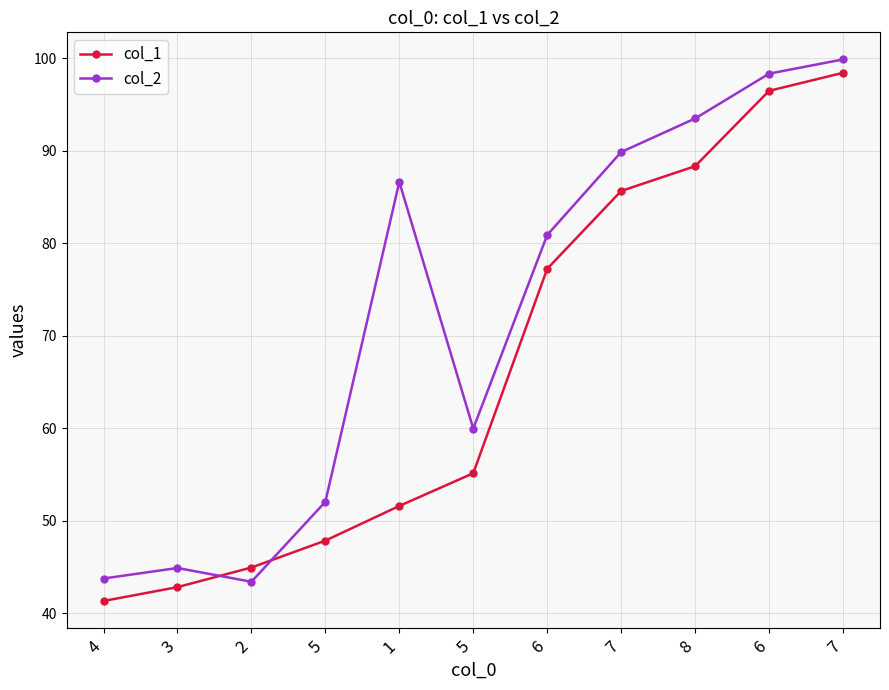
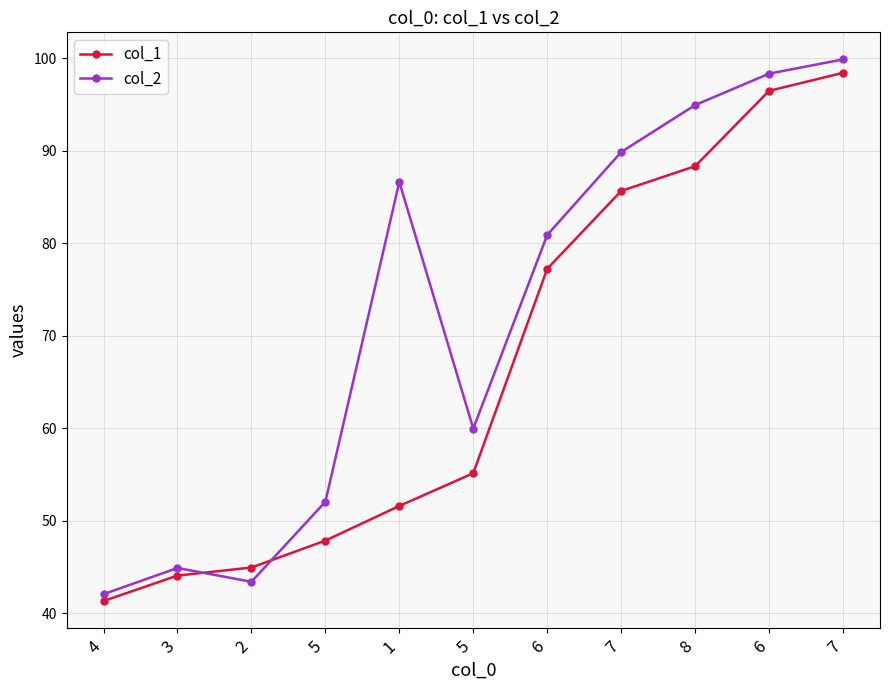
  {
    "col_1": {
      "4": 41,
-     "3": 43,
+     "3": 44,
      "2": 45,
      "1": 52,
      "8": 88
    },
    "col_2": {
-     "4": 44,
+     "4": 42,
      "3": 45,
      "2": 43,
      "1": 87,
-     "8": 94
+     "8": 95
    }
  }
